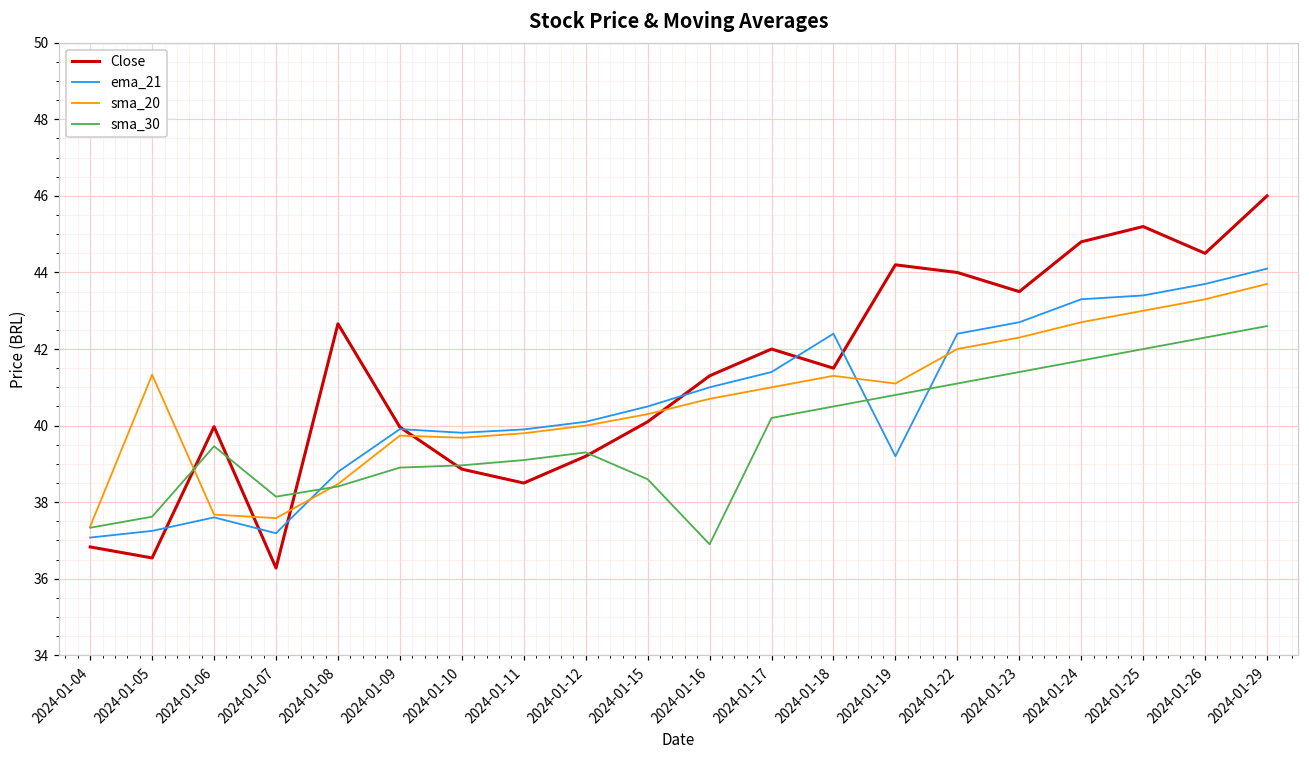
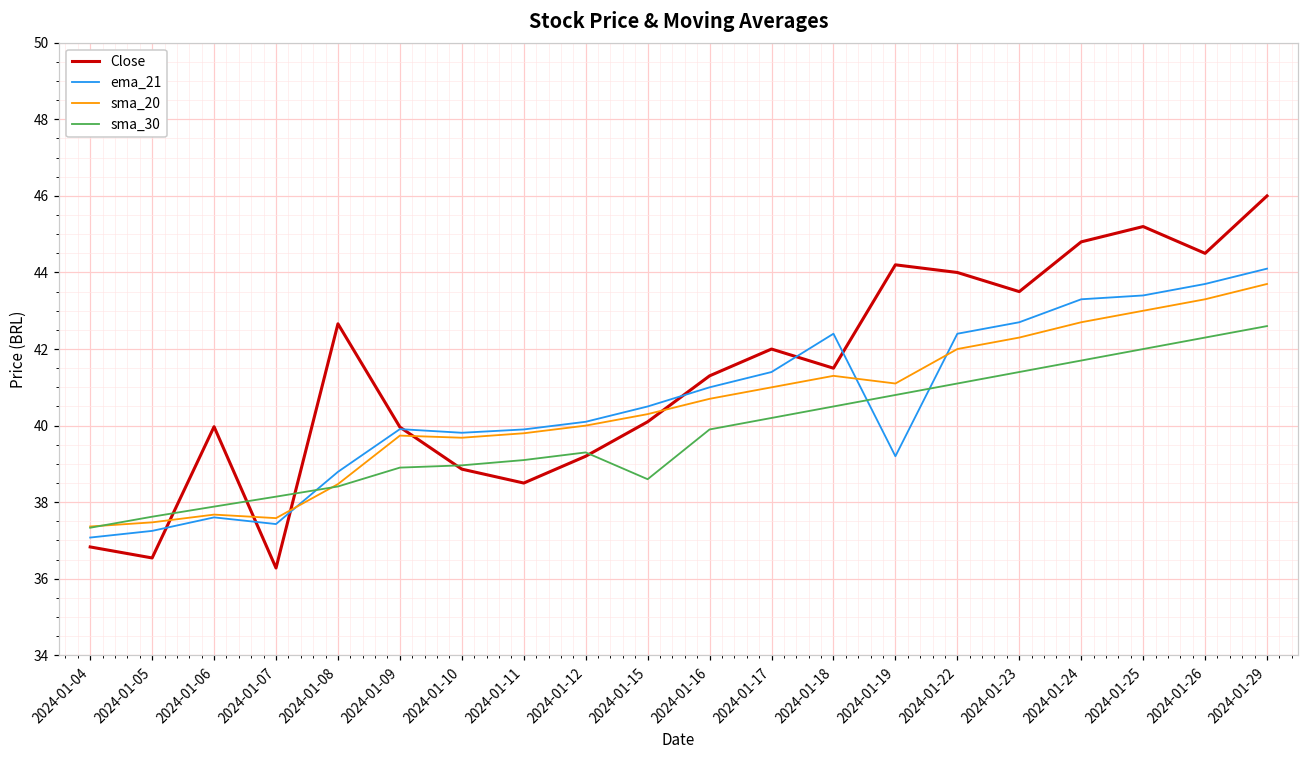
  {
    "Close": {
      "2024-01-04": 36.8,
      "2024-01-05": 36.5,
      "2024-01-06": 40.0,
      "2024-01-07": 36.3,
      "2024-01-08": 42.7,
      "2024-01-10": 38.9,
      "2024-01-11": 38.5,
      "2024-01-12": 39.2,
      "2024-01-15": 40.1,
      "2024-01-16": 41.3,
      "2024-01-17": 42.0,
      "2024-01-18": 41.5,
      "2024-01-19": 44.2,
      "2024-01-22": 44.0,
      "2024-01-23": 43.5,
      "2024-01-24": 44.8,
      "2024-01-25": 45.2,
      "2024-01-26": 44.5,
      "2024-01-29": 46.0
    },
    "ema_21": {
      "2024-01-04": 37.1,
      "2024-01-05": 37.3,
      "2024-01-06": 37.6,
-     "2024-01-07": 37.2,
+     "2024-01-07": 37.4,
      "2024-01-08": 38.8,
      "2024-01-10": 39.8,
      "2024-01-11": 39.9,
      "2024-01-12": 40.1,
      "2024-01-15": 40.5,
      "2024-01-16": 41.0,
      "2024-01-17": 41.4,
      "2024-01-18": 42.4,
      "2024-01-19": 39.2,
      "2024-01-22": 42.4,
      "2024-01-23": 42.7,
      "2024-01-24": 43.3,
      "2024-01-25": 43.4,
      "2024-01-26": 43.7,
      "2024-01-29": 44.1
    },
    "sma_20": {
-     "2024-01-05": 41.3,
+     "2024-01-05": 37.5,
      "2024-01-06": 37.7,
      "2024-01-07": 37.6,
      "2024-01-09": 39.7,
      "2024-01-10": 39.7,
      "2024-01-11": 39.8,
      "2024-01-12": 40.0,
      "2024-01-15": 40.3,
      "2024-01-16": 40.7,
      "2024-01-17": 41.0,
      "2024-01-18": 41.3,
      "2024-01-19": 41.1,
      "2024-01-22": 42.0,
      "2024-01-23": 42.3,
      "2024-01-24": 42.7,
      "2024-01-25": 43.0,
      "2024-01-26": 43.3,
      "2024-01-29": 43.7
    },
    "sma_30": {
      "2024-01-05": 37.6,
-     "2024-01-06": 39.5,
+     "2024-01-06": 37.9,
      "2024-01-07": 38.1,
      "2024-01-09": 38.9,
      "2024-01-10": 39.0,
      "2024-01-11": 39.1,
      "2024-01-12": 39.3,
      "2024-01-15": 38.6,
-     "2024-01-16": 36.9,
+     "2024-01-16": 39.9,
      "2024-01-17": 40.2,
      "2024-01-18": 40.5,
      "2024-01-19": 40.8,
      "2024-01-22": 41.1,
      "2024-01-23": 41.4,
      "2024-01-24": 41.7,
      "2024-01-25": 42.0,
      "2024-01-26": 42.3,
      "2024-01-29": 42.6
    }
  }
